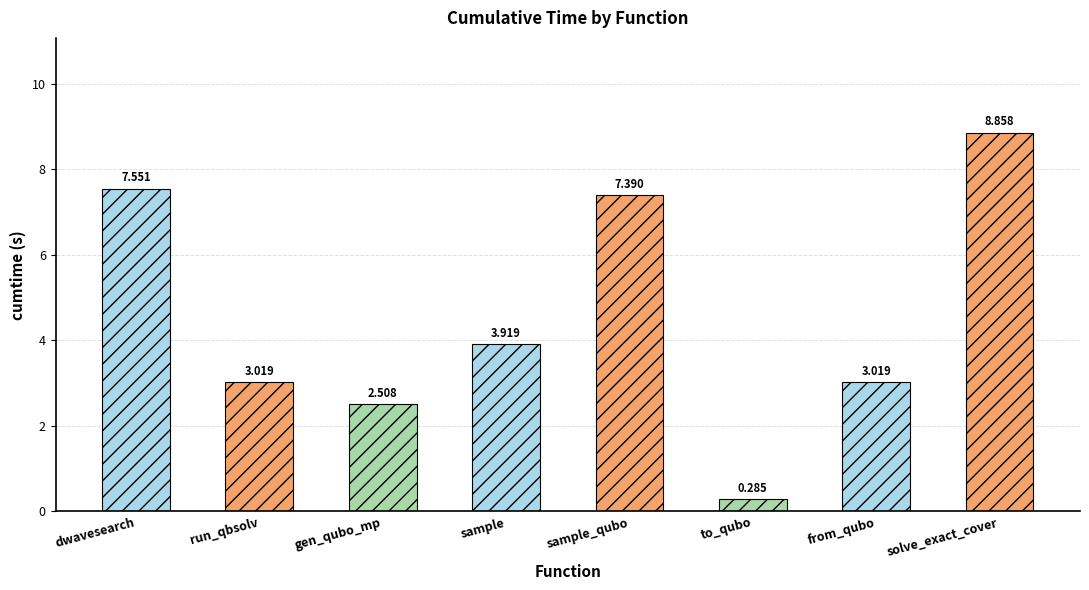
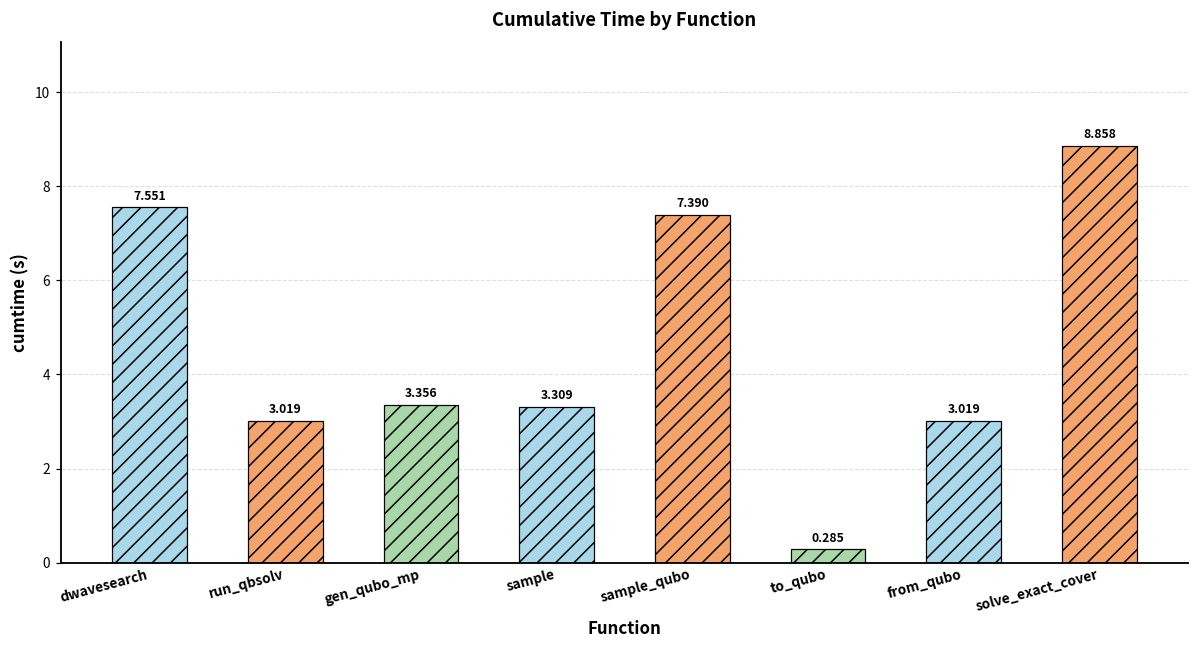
  {
    "dwavesearch": 7.551,
    "run_qbsolv": 3.019,
-   "gen_qubo_mp": 2.508,
-   "sample": 3.919,
+   "gen_qubo_mp": 3.356,
+   "sample": 3.309,
    "sample_qubo": 7.390,
    "to_qubo": 0.285,
    "from_qubo": 3.019,
    "solve_exact_cover": 8.858
  }
